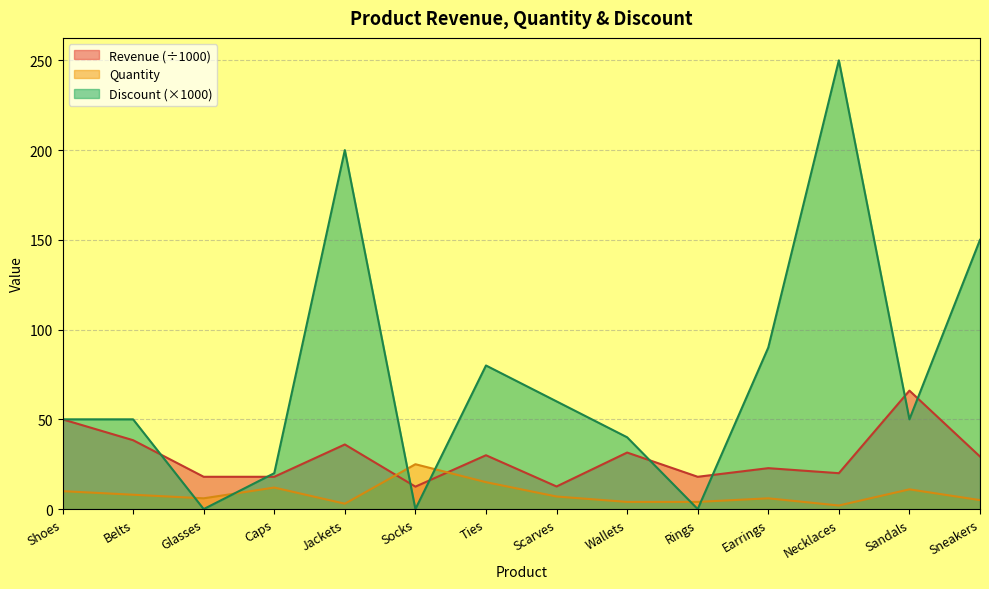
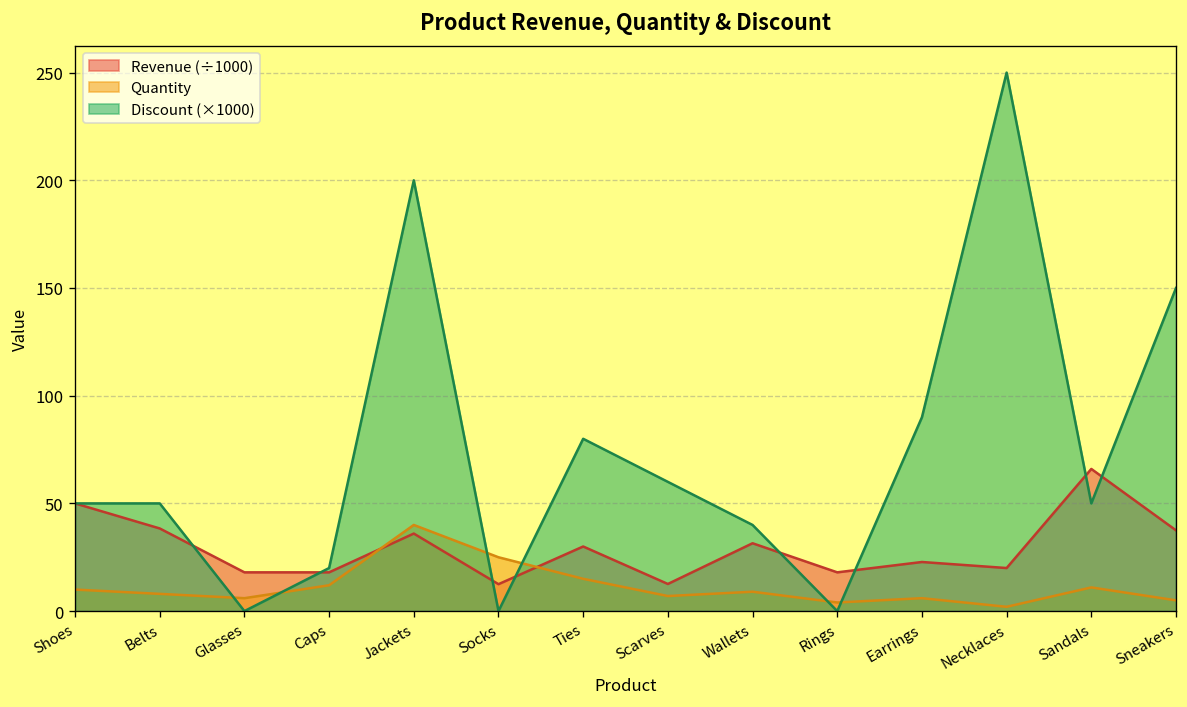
  {
    "Revenue (÷1000)": {
      "Belts": 38,
      "Glasses": 18,
      "Caps": 18,
      "Jackets": 36,
      "Socks": 13,
      "Ties": 30,
      "Scarves": 13,
      "Wallets": 32,
      "Rings": 18,
      "Earrings": 23,
      "Necklaces": 20,
      "Sandals": 66,
-     "Sneakers": 29
+     "Sneakers": 38
    },
    "Quantity": {
      "Shoes": 10,
      "Belts": 8,
      "Glasses": 6,
      "Caps": 12,
-     "Jackets": 3,
+     "Jackets": 40,
      "Socks": 25,
      "Ties": 15,
      "Scarves": 7,
-     "Wallets": 4,
+     "Wallets": 9,
      "Rings": 4,
      "Earrings": 6,
      "Necklaces": 2,
      "Sandals": 11,
      "Sneakers": 5
    },
    "Discount (×1000)": {
      "Belts": 50,
      "Glasses": 0,
      "Caps": 20,
      "Jackets": 200,
      "Socks": 0,
      "Ties": 80,
      "Scarves": 60,
      "Wallets": 40,
      "Rings": 0,
      "Earrings": 90,
      "Necklaces": 250,
      "Sandals": 50,
      "Sneakers": 150
    }
  }
